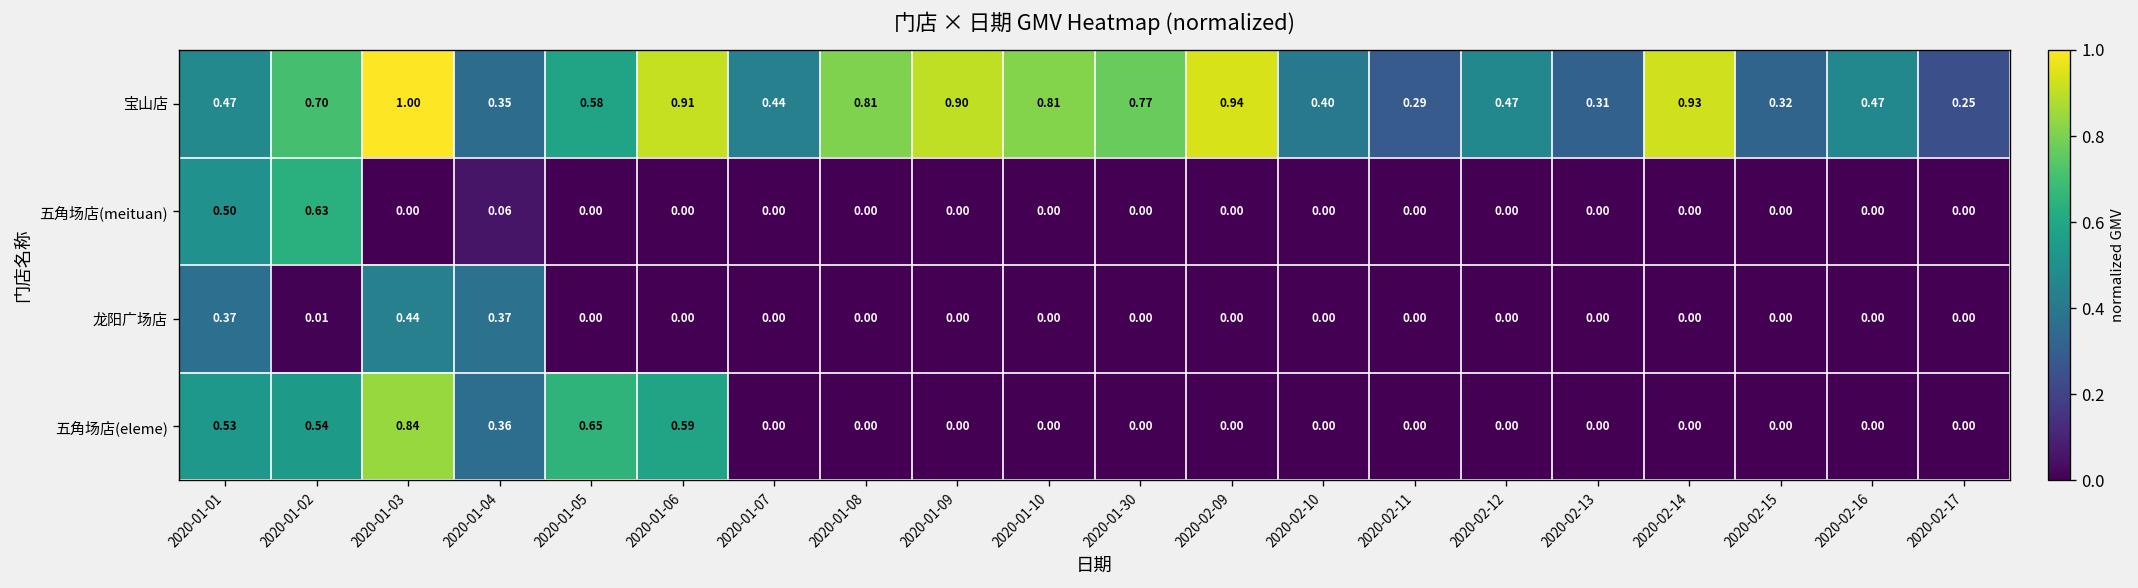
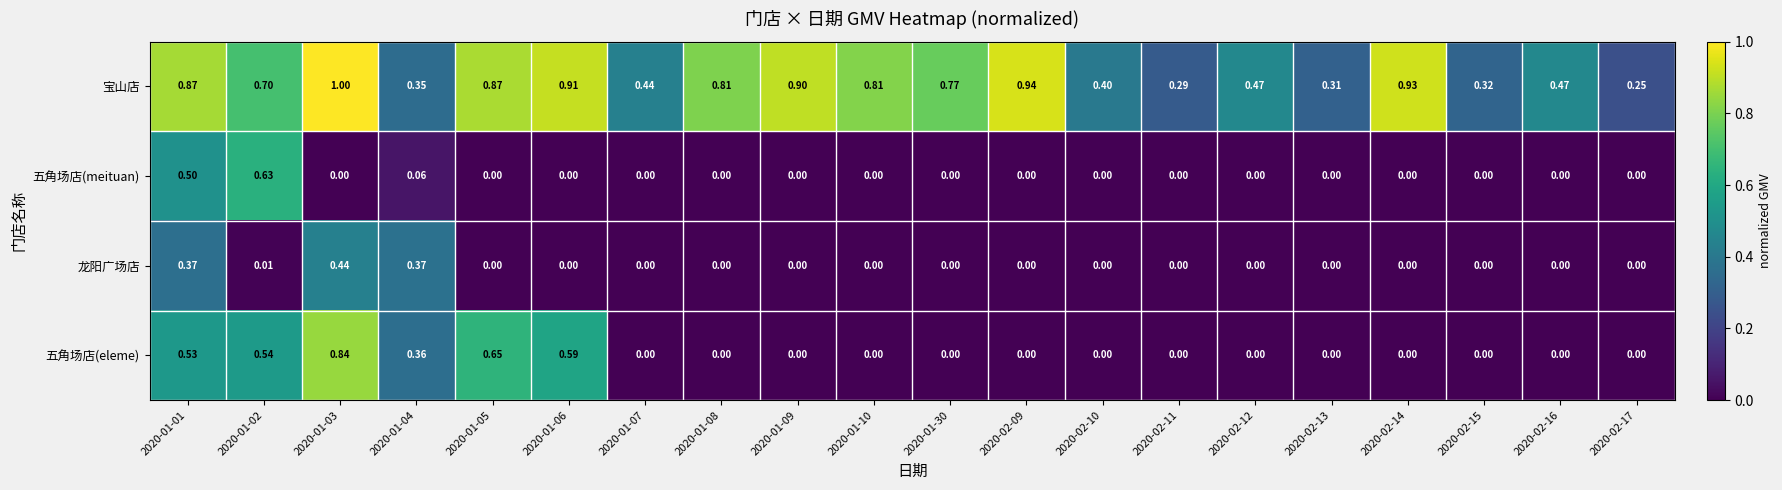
  {
    "宝山店": {
-     "2020-01-01": 0.47,
+     "2020-01-01": 0.87,
      "2020-01-02": 0.70,
      "2020-01-03": 1.00,
      "2020-01-04": 0.35,
-     "2020-01-05": 0.58,
+     "2020-01-05": 0.87,
      "2020-01-06": 0.91,
      "2020-01-07": 0.44,
      "2020-01-08": 0.81,
      "2020-01-09": 0.90,
      "2020-01-10": 0.81,
      "2020-01-30": 0.77,
      "2020-02-09": 0.94,
      "2020-02-10": 0.40,
      "2020-02-11": 0.29,
      "2020-02-12": 0.47,
      "2020-02-13": 0.31,
      "2020-02-14": 0.93,
      "2020-02-15": 0.32,
      "2020-02-16": 0.47,
      "2020-02-17": 0.25
    },
    "五角场店(meituan)": {
      "2020-01-01": 0.50,
      "2020-01-02": 0.63,
      "2020-01-03": 0.00,
      "2020-01-04": 0.06,
      "2020-01-05": 0.00,
      "2020-01-06": 0.00,
      "2020-01-07": 0.00,
      "2020-01-08": 0.00,
      "2020-01-09": 0.00,
      "2020-01-10": 0.00,
      "2020-01-30": 0.00,
      "2020-02-09": 0.00,
      "2020-02-10": 0.00,
      "2020-02-11": 0.00,
      "2020-02-12": 0.00,
      "2020-02-13": 0.00,
      "2020-02-14": 0.00,
      "2020-02-15": 0.00,
      "2020-02-16": 0.00,
      "2020-02-17": 0.00
    },
    "龙阳广场店": {
      "2020-01-01": 0.37,
      "2020-01-02": 0.01,
      "2020-01-03": 0.44,
      "2020-01-04": 0.37,
      "2020-01-05": 0.00,
      "2020-01-06": 0.00,
      "2020-01-07": 0.00,
      "2020-01-08": 0.00,
      "2020-01-09": 0.00,
      "2020-01-10": 0.00,
      "2020-01-30": 0.00,
      "2020-02-09": 0.00,
      "2020-02-10": 0.00,
      "2020-02-11": 0.00,
      "2020-02-12": 0.00,
      "2020-02-13": 0.00,
      "2020-02-14": 0.00,
      "2020-02-15": 0.00,
      "2020-02-16": 0.00,
      "2020-02-17": 0.00
    },
    "五角场店(eleme)": {
      "2020-01-01": 0.53,
      "2020-01-02": 0.54,
      "2020-01-03": 0.84,
      "2020-01-04": 0.36,
      "2020-01-05": 0.65,
      "2020-01-06": 0.59,
      "2020-01-07": 0.00,
      "2020-01-08": 0.00,
      "2020-01-09": 0.00,
      "2020-01-10": 0.00,
      "2020-01-30": 0.00,
      "2020-02-09": 0.00,
      "2020-02-10": 0.00,
      "2020-02-11": 0.00,
      "2020-02-12": 0.00,
      "2020-02-13": 0.00,
      "2020-02-14": 0.00,
      "2020-02-15": 0.00,
      "2020-02-16": 0.00,
      "2020-02-17": 0.00
    }
  }
